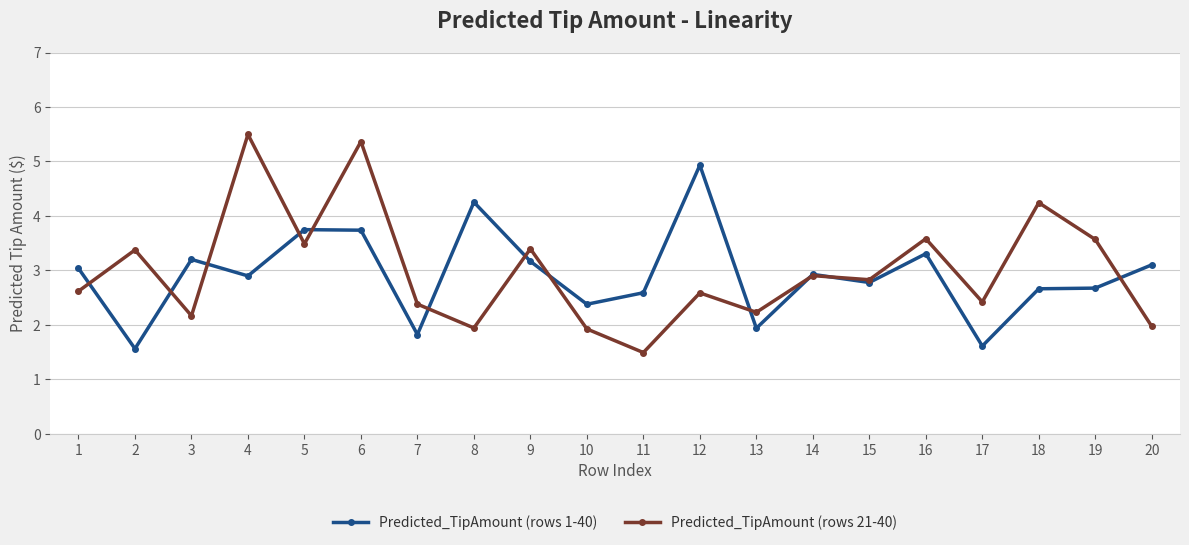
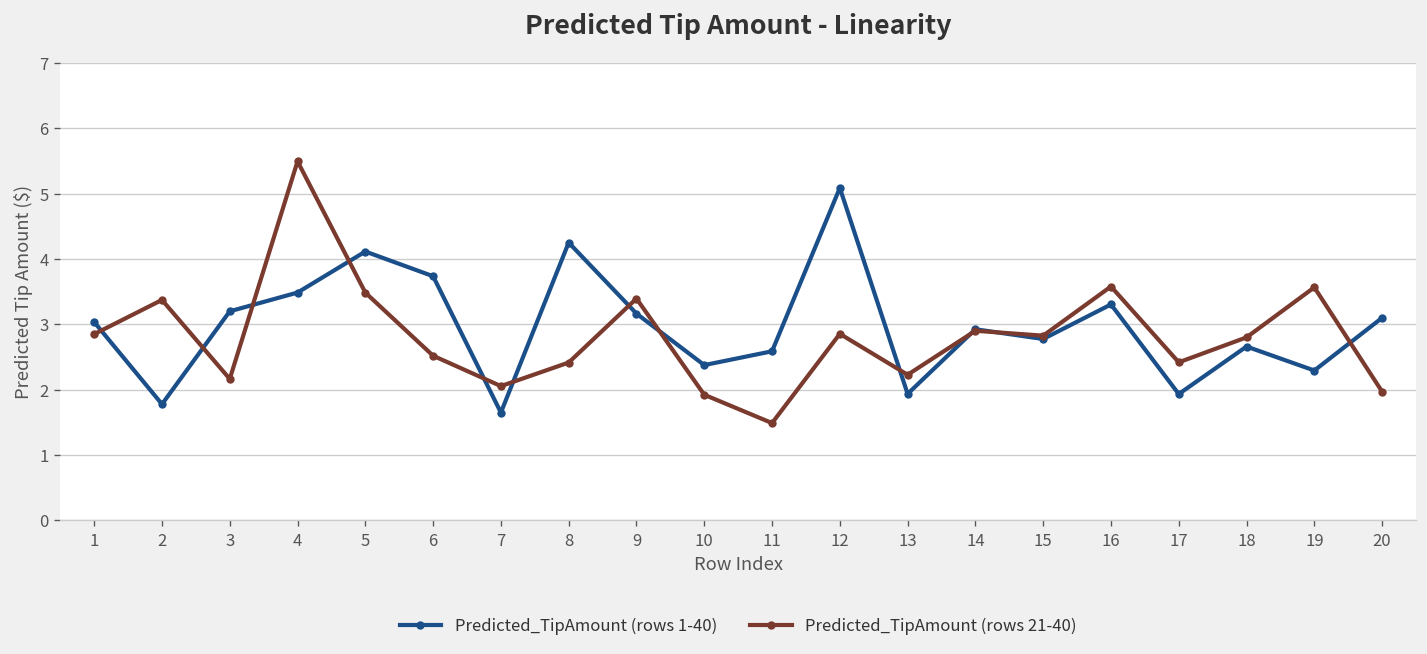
  {
    "Predicted_TipAmount (rows 1-40)": {
      "1": 3.0,
-     "2": 1.6,
+     "2": 1.8,
      "3": 3.2,
-     "4": 2.9,
-     "5": 3.7,
+     "4": 3.5,
+     "5": 4.1,
      "6": 3.7,
-     "7": 1.8,
+     "7": 1.6,
      "8": 4.3,
      "9": 3.2,
      "10": 2.4,
      "11": 2.6,
-     "12": 4.9,
+     "12": 5.1,
      "13": 1.9,
      "15": 2.8,
      "16": 3.3,
-     "17": 1.6,
+     "17": 1.9,
      "18": 2.7,
-     "19": 2.7,
+     "19": 2.3,
      "20": 3.1
    },
    "Predicted_TipAmount (rows 21-40)": {
-     "1": 2.6,
+     "1": 2.9,
      "2": 3.4,
      "3": 2.2,
      "4": 5.5,
      "5": 3.5,
-     "6": 5.4,
-     "7": 2.4,
-     "8": 1.9,
+     "6": 2.5,
+     "7": 2.1,
+     "8": 2.4,
      "9": 3.4,
      "10": 1.9,
      "11": 1.5,
-     "12": 2.6,
+     "12": 2.9,
      "13": 2.2,
      "15": 2.8,
      "16": 3.6,
      "17": 2.4,
-     "18": 4.2,
+     "18": 2.8,
      "19": 3.6,
      "20": 2.0
    }
  }
